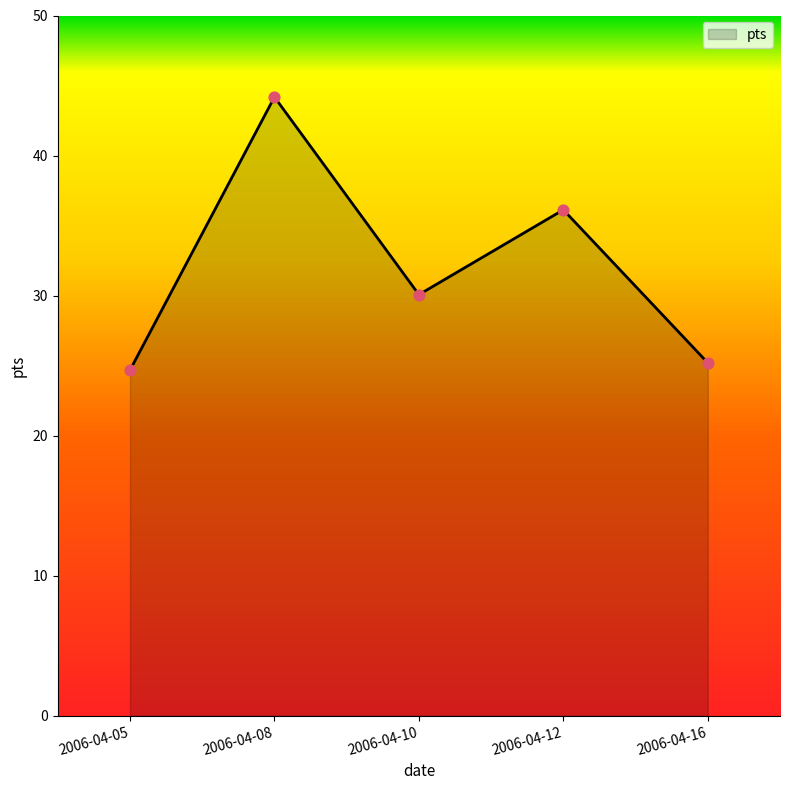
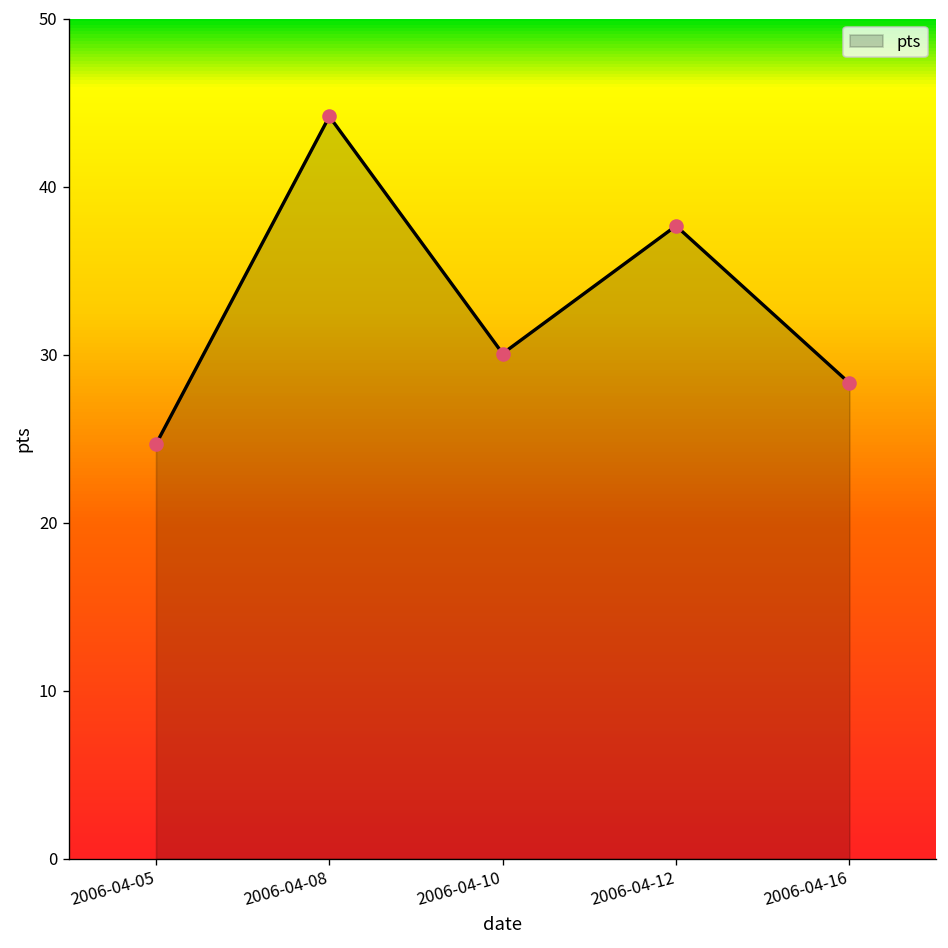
  {
    "2006-04-05": 24.7,
    "2006-04-08": 44.2,
    "2006-04-10": 30.1,
-   "2006-04-12": 36.1,
-   "2006-04-16": 25.2
+   "2006-04-12": 37.7,
+   "2006-04-16": 28.3
  }
